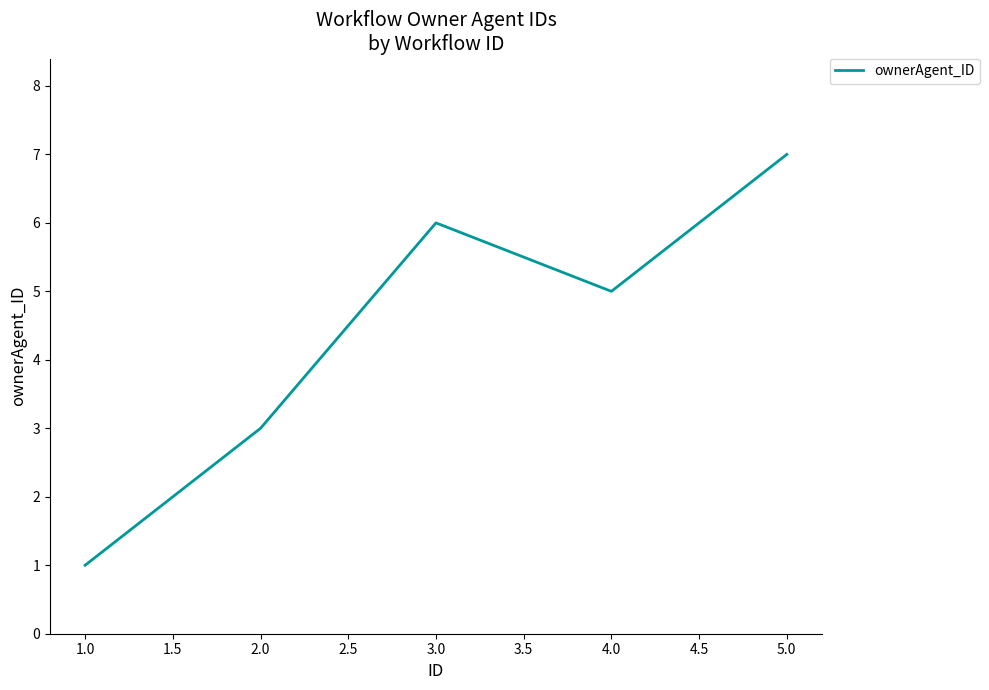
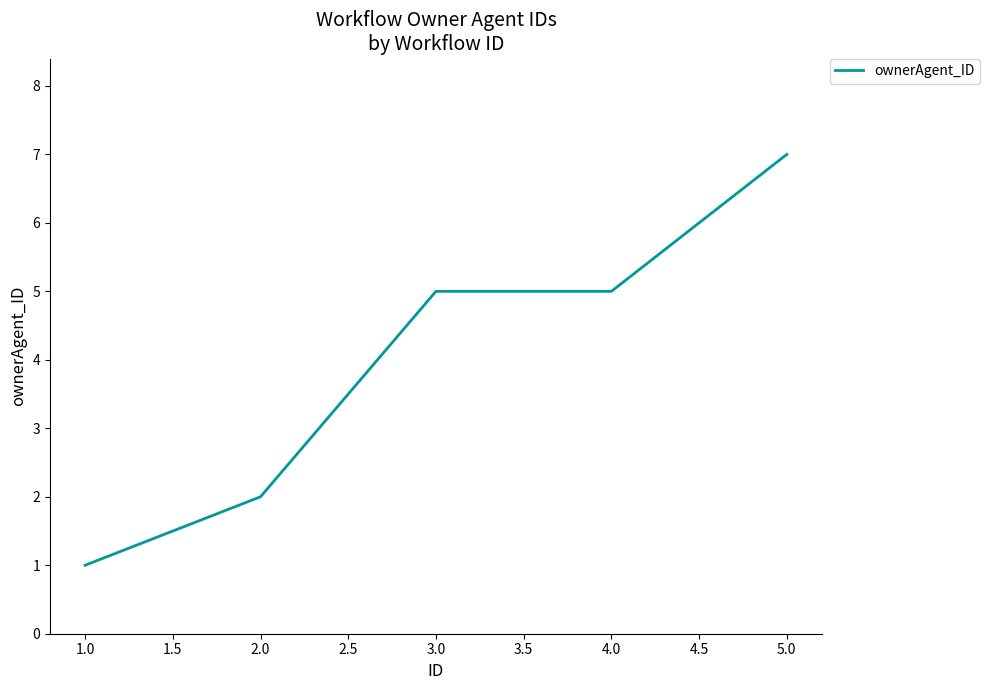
  {
    "1.0": 1,
-   "2.0": 3,
-   "3.0": 6,
+   "2.0": 2,
+   "3.0": 5,
    "4.0": 5,
    "5.0": 7
  }
